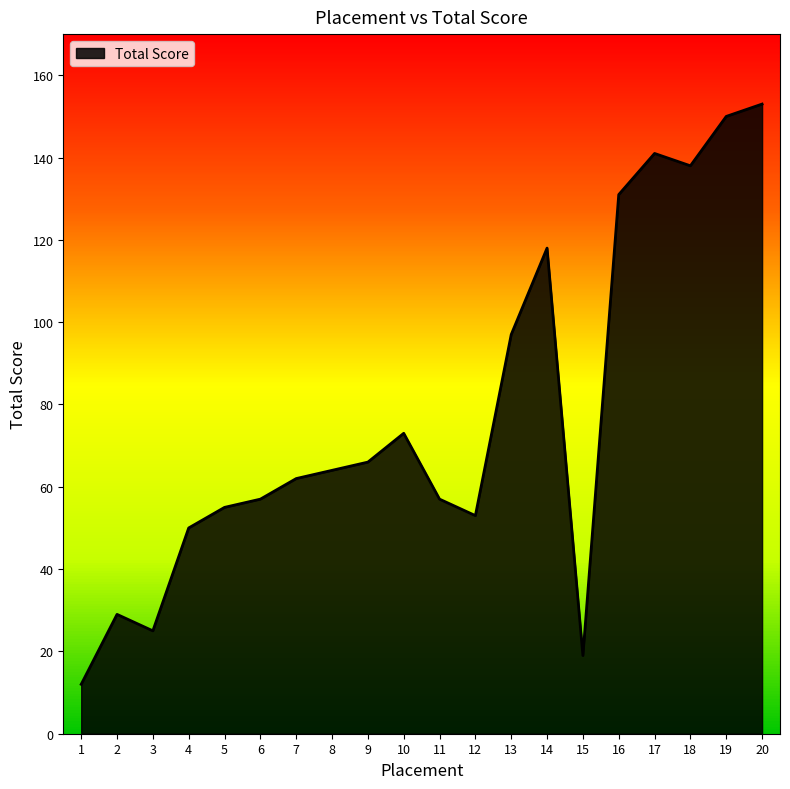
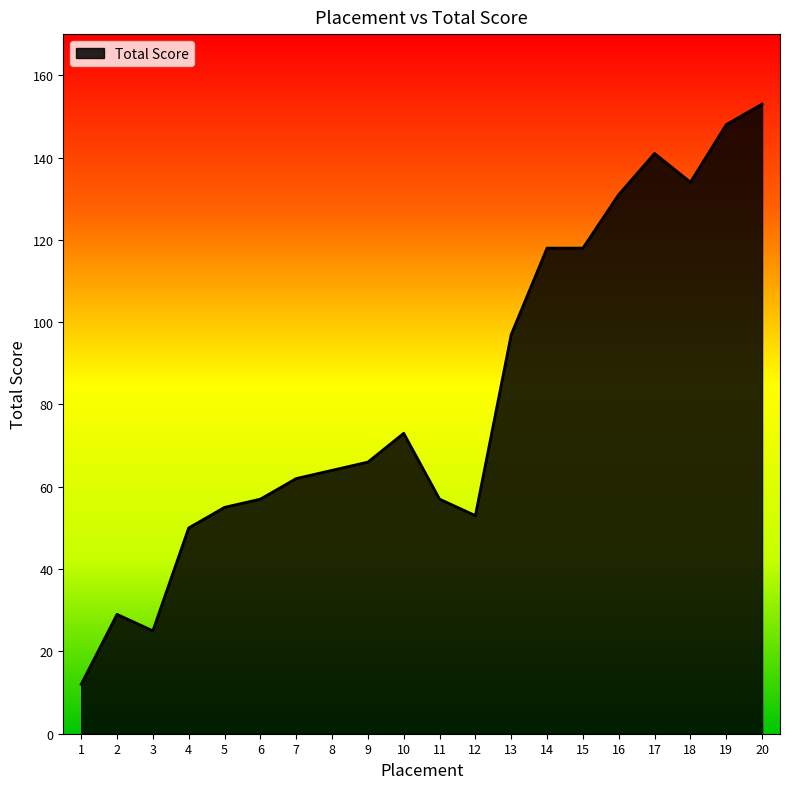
  {
    "1": 12,
    "2": 29,
    "3": 25,
    "4": 50,
    "5": 55,
    "6": 57,
    "7": 62,
    "8": 64,
    "9": 66,
    "10": 73,
    "11": 57,
    "12": 53,
    "13": 97,
    "14": 118,
-   "15": 19,
+   "15": 118,
    "16": 131,
    "17": 141,
-   "18": 138,
-   "19": 150,
+   "18": 134,
+   "19": 148,
    "20": 153
  }
